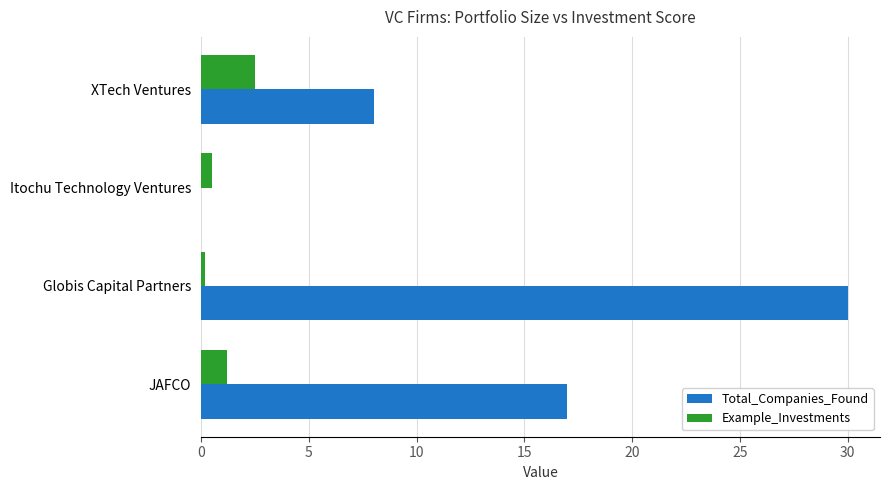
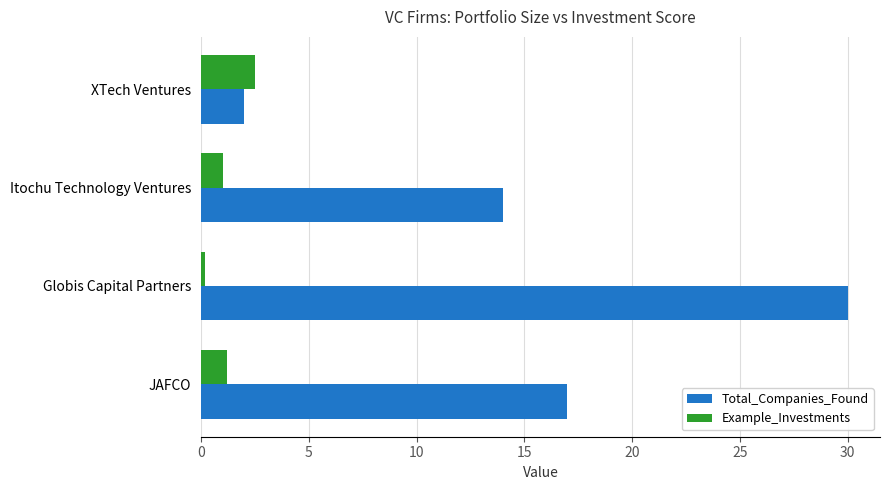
  {
    "Total_Companies_Found": {
-     "XTech Ventures": 8,
-     "Itochu Technology Ventures": 0,
+     "XTech Ventures": 2,
+     "Itochu Technology Ventures": 14,
      "Globis Capital Partners": 30,
      "JAFCO": 17
    },
    "Example_Investments": {
      "XTech Ventures": 2.5,
-     "Itochu Technology Ventures": 0.5,
+     "Itochu Technology Ventures": 1.0,
      "Globis Capital Partners": 0.2,
      "JAFCO": 1.2
    }
  }
